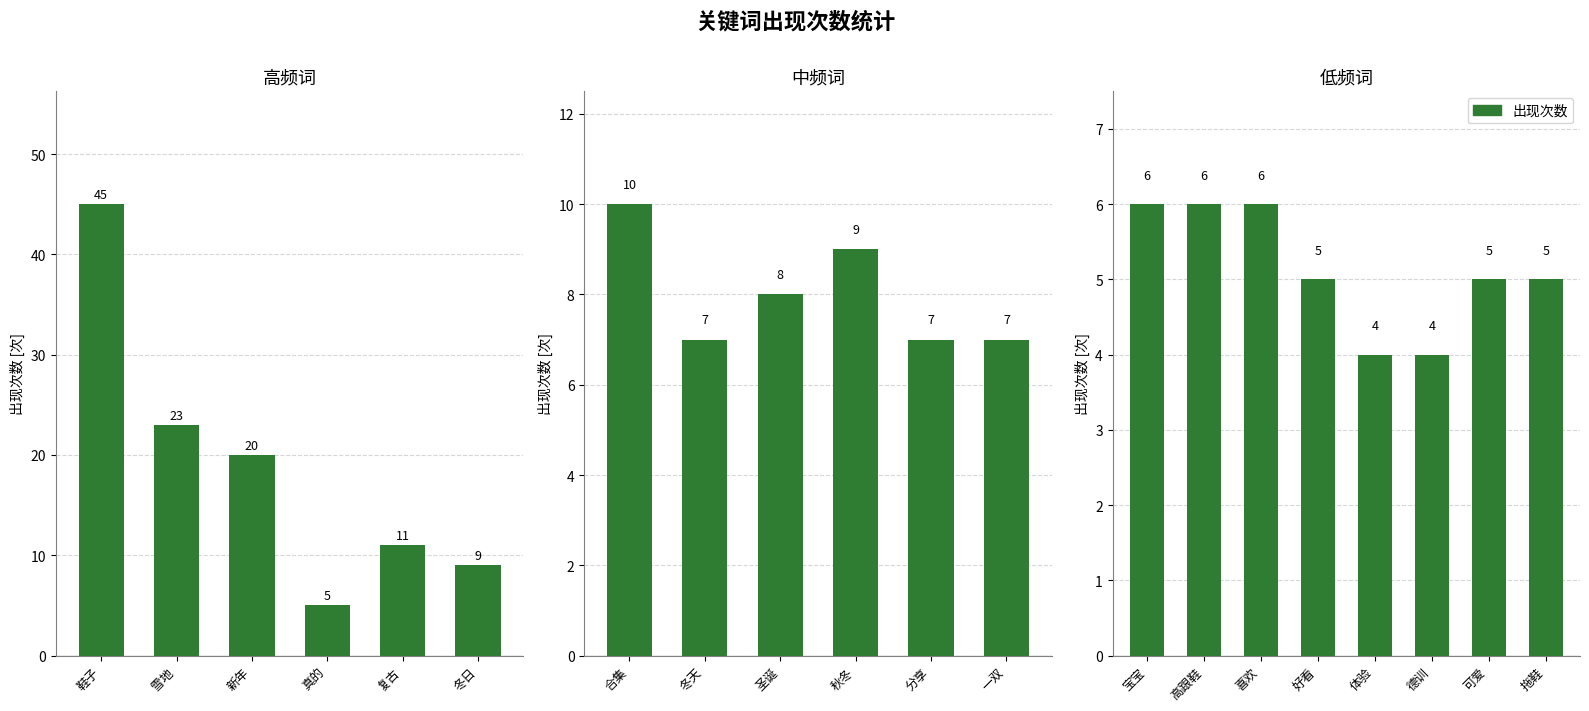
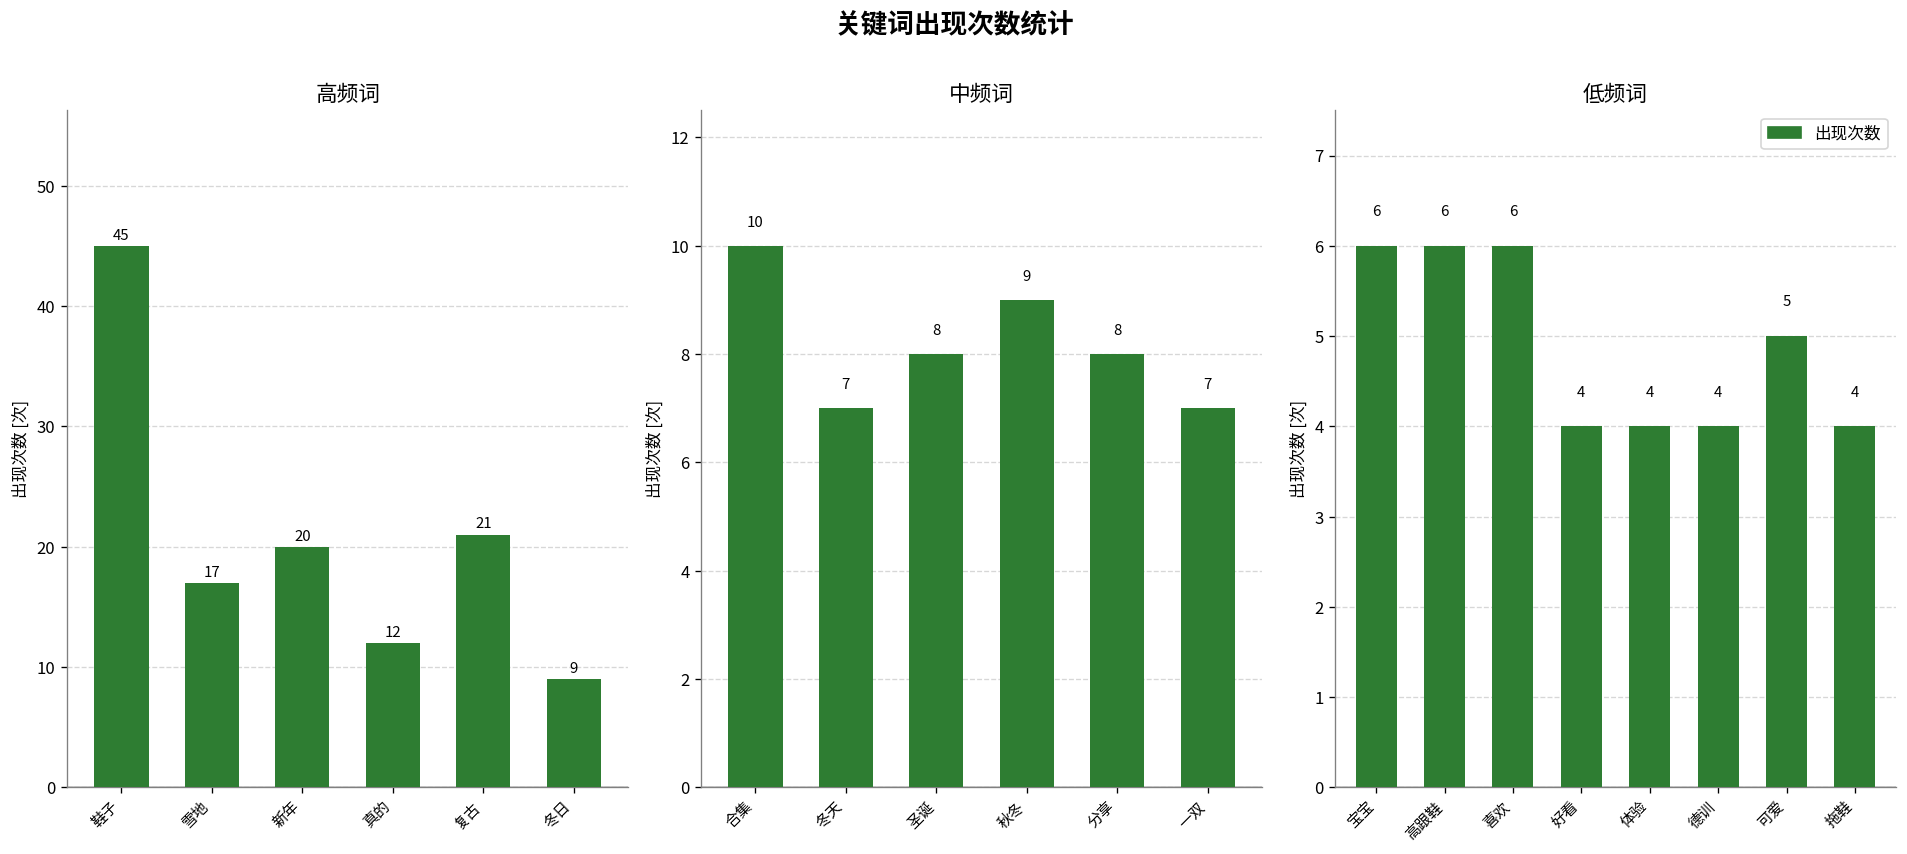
  {
    "高频词": {
      "鞋子": 45,
-     "雪地": 23,
+     "雪地": 17,
      "新年": 20,
-     "真的": 5,
-     "复古": 11,
+     "真的": 12,
+     "复古": 21,
      "冬日": 9
    },
    "中频词": {
      "合集": 10,
      "冬天": 7,
      "圣诞": 8,
      "秋冬": 9,
-     "分享": 7,
+     "分享": 8,
      "一双": 7
    },
    "低频词": {
      "宝宝": 6,
      "高跟鞋": 6,
      "喜欢": 6,
-     "好看": 5,
+     "好看": 4,
      "体验": 4,
      "德训": 4,
      "可爱": 5,
-     "拖鞋": 5
+     "拖鞋": 4
    }
  }
